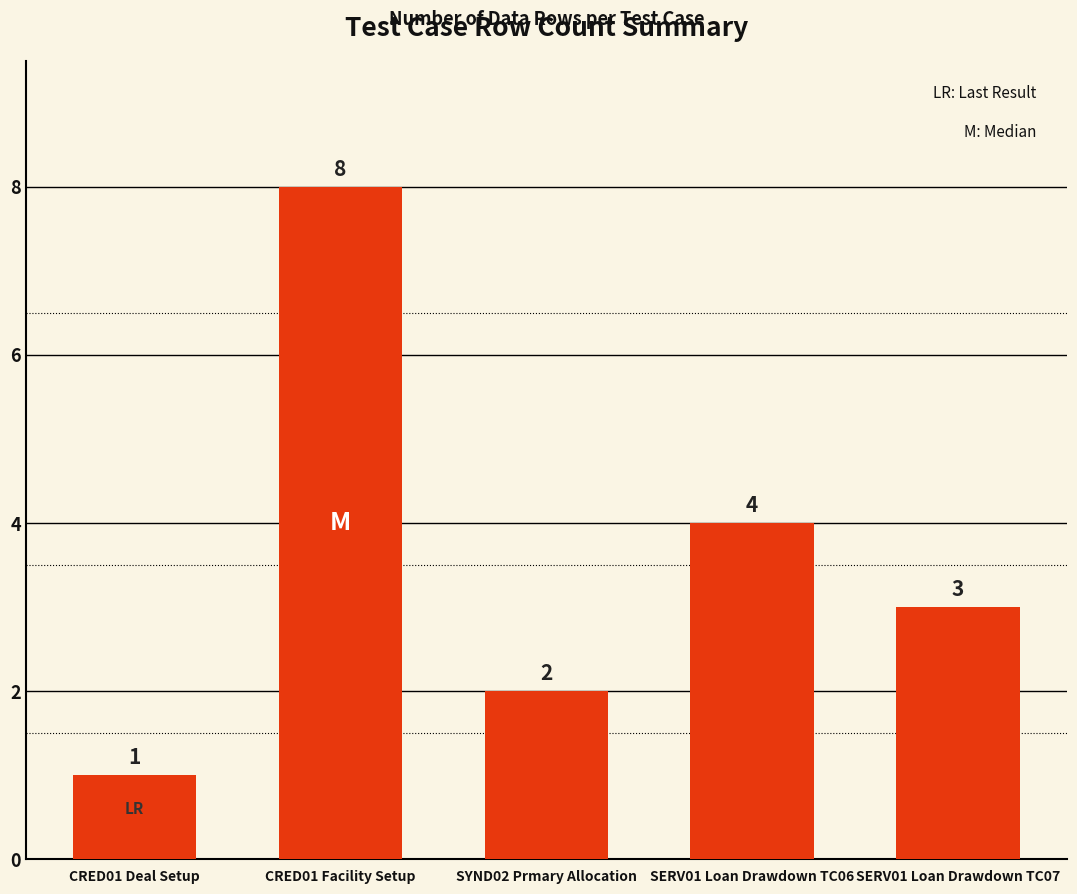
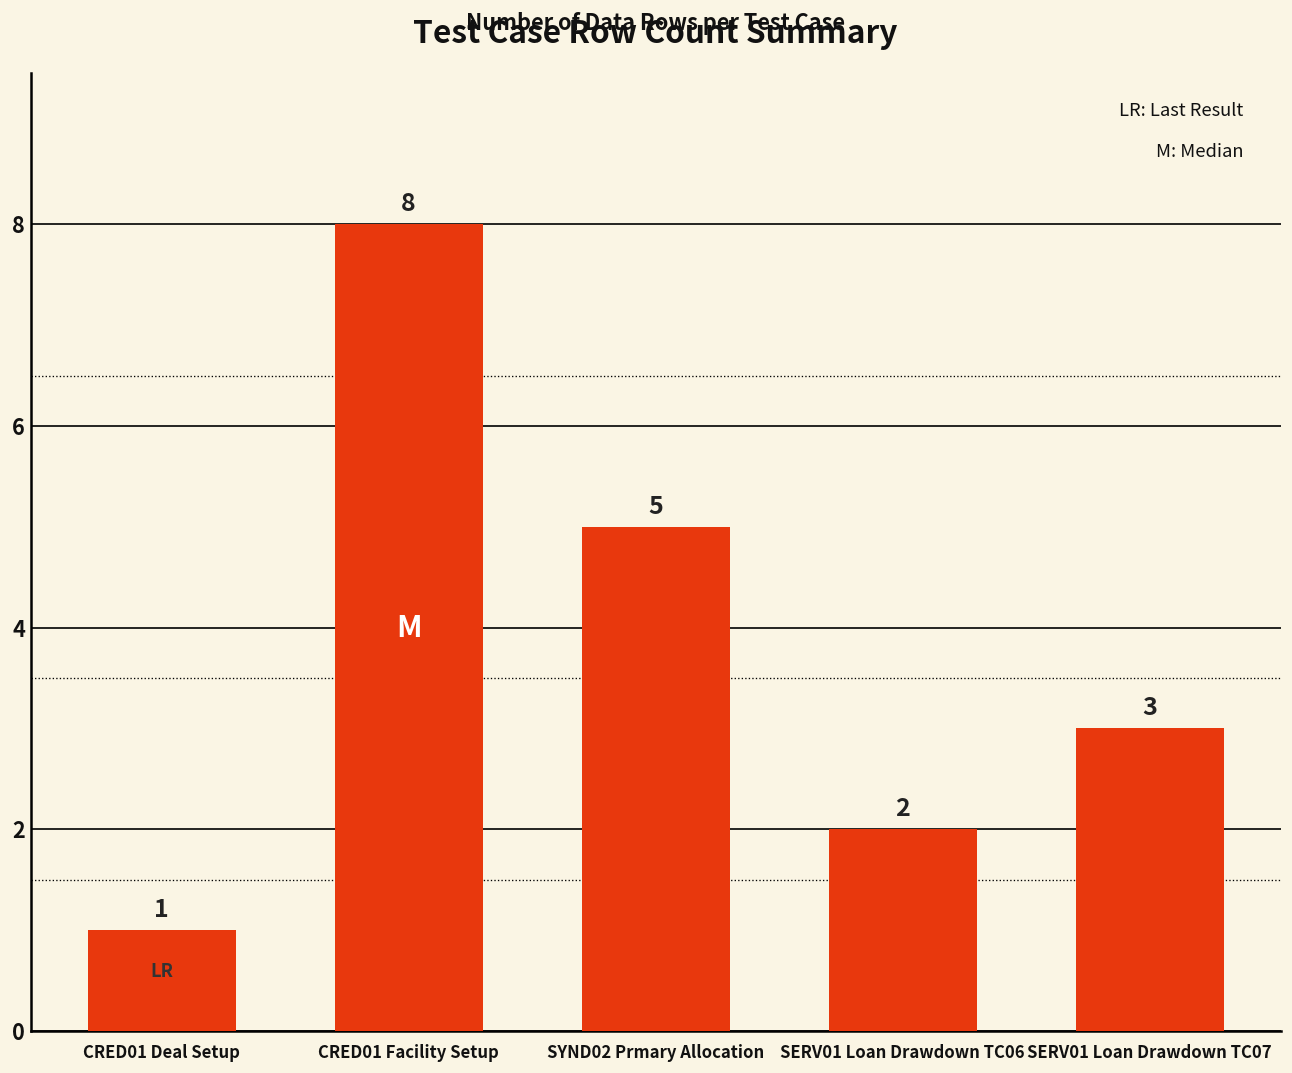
  {
    "CRED01 Deal Setup": 1,
    "CRED01 Facility Setup": 8,
-   "SYND02 Prmary Allocation": 2,
-   "SERV01 Loan Drawdown TC06": 4,
+   "SYND02 Prmary Allocation": 5,
+   "SERV01 Loan Drawdown TC06": 2,
    "SERV01 Loan Drawdown TC07": 3
  }
